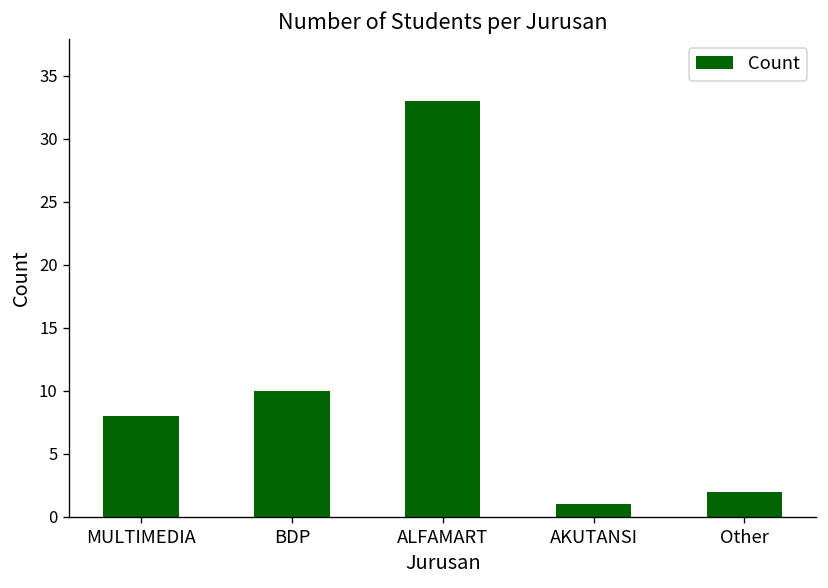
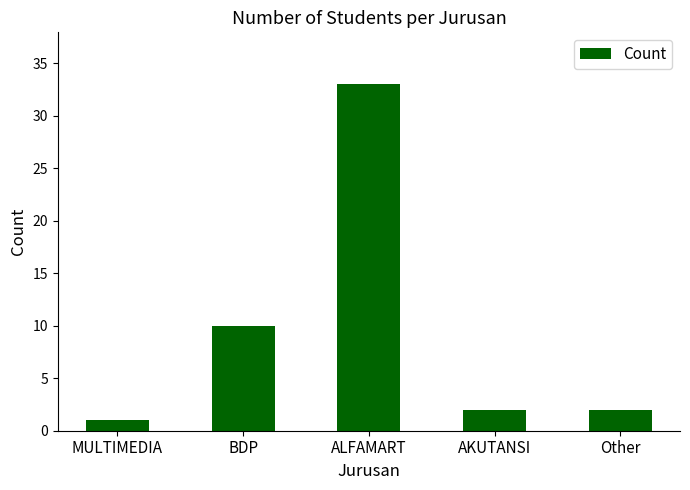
  {
-   "MULTIMEDIA": 8,
+   "MULTIMEDIA": 1,
    "BDP": 10,
    "ALFAMART": 33,
-   "AKUTANSI": 1,
+   "AKUTANSI": 2,
    "Other": 2
  }
